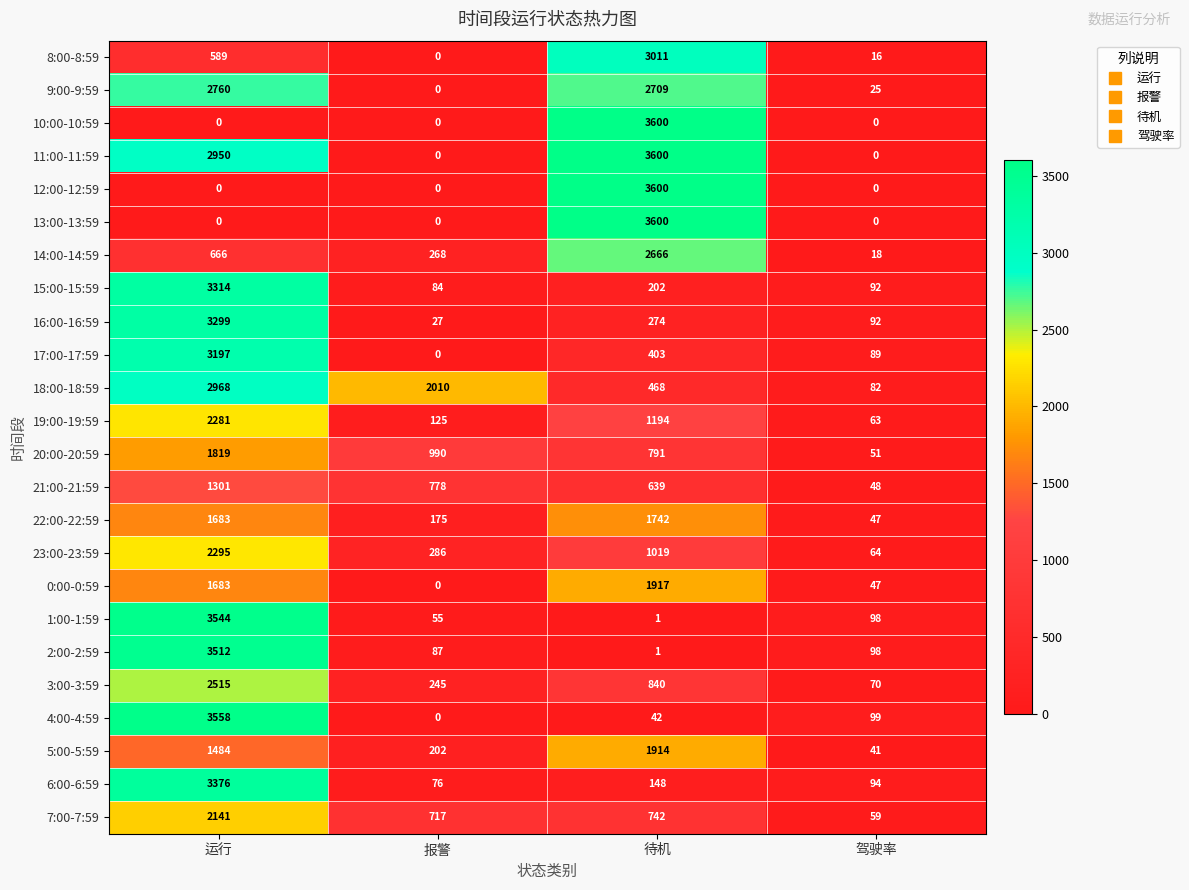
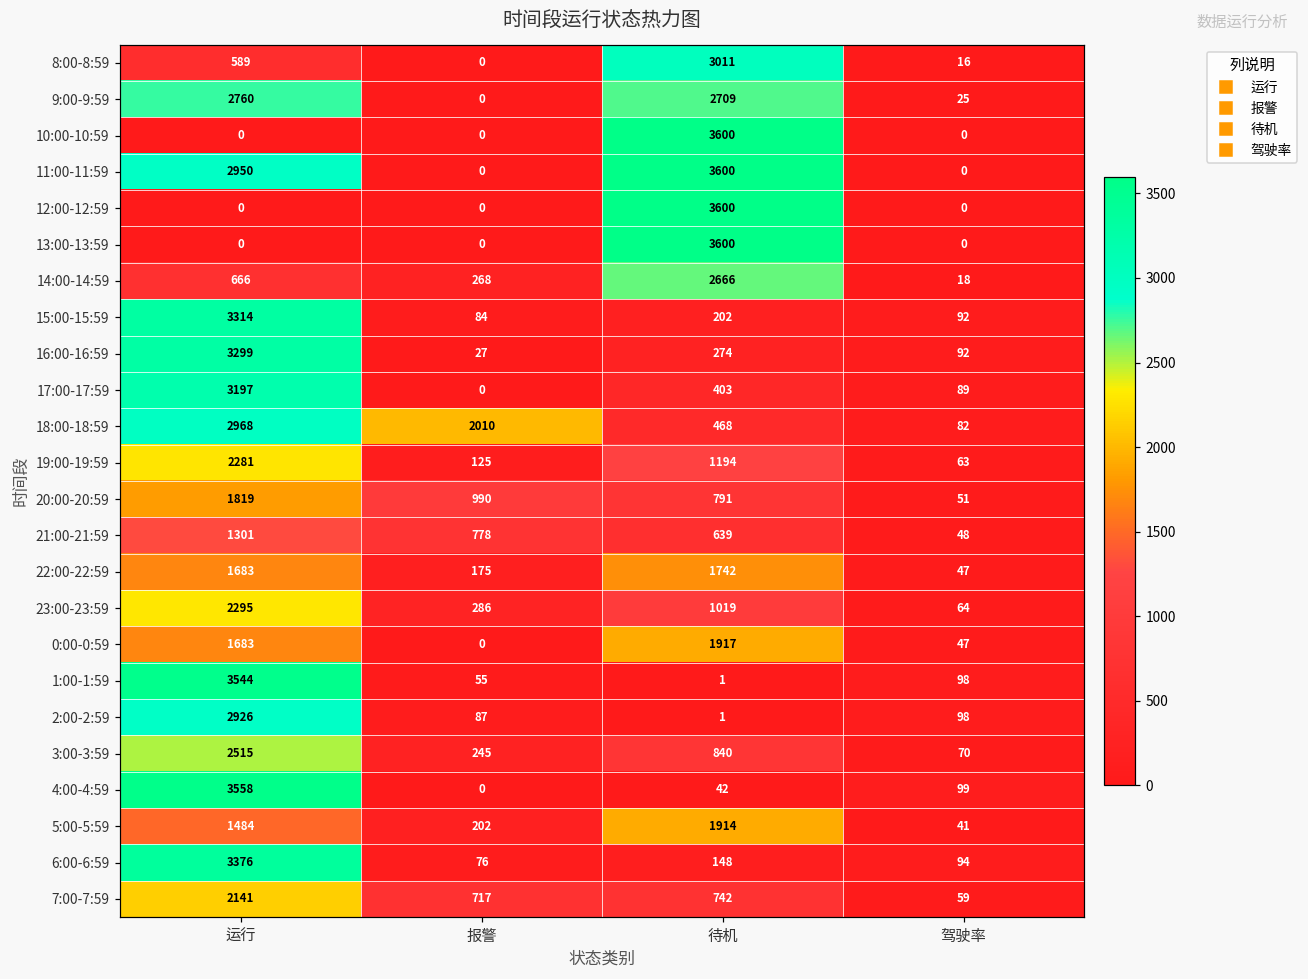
  {
    "8:00-8:59": {
      "运行": 589,
      "报警": 0,
      "待机": 3011,
      "驾驶率": 16
    },
    "9:00-9:59": {
      "运行": 2760,
      "报警": 0,
      "待机": 2709,
      "驾驶率": 25
    },
    "10:00-10:59": {
      "运行": 0,
      "报警": 0,
      "待机": 3600,
      "驾驶率": 0
    },
    "11:00-11:59": {
      "运行": 2950,
      "报警": 0,
      "待机": 3600,
      "驾驶率": 0
    },
    "12:00-12:59": {
      "运行": 0,
      "报警": 0,
      "待机": 3600,
      "驾驶率": 0
    },
    "13:00-13:59": {
      "运行": 0,
      "报警": 0,
      "待机": 3600,
      "驾驶率": 0
    },
    "14:00-14:59": {
      "运行": 666,
      "报警": 268,
      "待机": 2666,
      "驾驶率": 18
    },
    "15:00-15:59": {
      "运行": 3314,
      "报警": 84,
      "待机": 202,
      "驾驶率": 92
    },
    "16:00-16:59": {
      "运行": 3299,
      "报警": 27,
      "待机": 274,
      "驾驶率": 92
    },
    "17:00-17:59": {
      "运行": 3197,
      "报警": 0,
      "待机": 403,
      "驾驶率": 89
    },
    "18:00-18:59": {
      "运行": 2968,
      "报警": 2010,
      "待机": 468,
      "驾驶率": 82
    },
    "19:00-19:59": {
      "运行": 2281,
      "报警": 125,
      "待机": 1194,
      "驾驶率": 63
    },
    "20:00-20:59": {
      "运行": 1819,
      "报警": 990,
      "待机": 791,
      "驾驶率": 51
    },
    "21:00-21:59": {
      "运行": 1301,
      "报警": 778,
      "待机": 639,
      "驾驶率": 48
    },
    "22:00-22:59": {
      "运行": 1683,
      "报警": 175,
      "待机": 1742,
      "驾驶率": 47
    },
    "23:00-23:59": {
      "运行": 2295,
      "报警": 286,
      "待机": 1019,
      "驾驶率": 64
    },
    "0:00-0:59": {
      "运行": 1683,
      "报警": 0,
      "待机": 1917,
      "驾驶率": 47
    },
    "1:00-1:59": {
      "运行": 3544,
      "报警": 55,
      "待机": 1,
      "驾驶率": 98
    },
    "2:00-2:59": {
-     "运行": 3512,
+     "运行": 2926,
      "报警": 87,
      "待机": 1,
      "驾驶率": 98
    },
    "3:00-3:59": {
      "运行": 2515,
      "报警": 245,
      "待机": 840,
      "驾驶率": 70
    },
    "4:00-4:59": {
      "运行": 3558,
      "报警": 0,
      "待机": 42,
      "驾驶率": 99
    },
    "5:00-5:59": {
      "运行": 1484,
      "报警": 202,
      "待机": 1914,
      "驾驶率": 41
    },
    "6:00-6:59": {
      "运行": 3376,
      "报警": 76,
      "待机": 148,
      "驾驶率": 94
    },
    "7:00-7:59": {
      "运行": 2141,
      "报警": 717,
      "待机": 742,
      "驾驶率": 59
    }
  }
